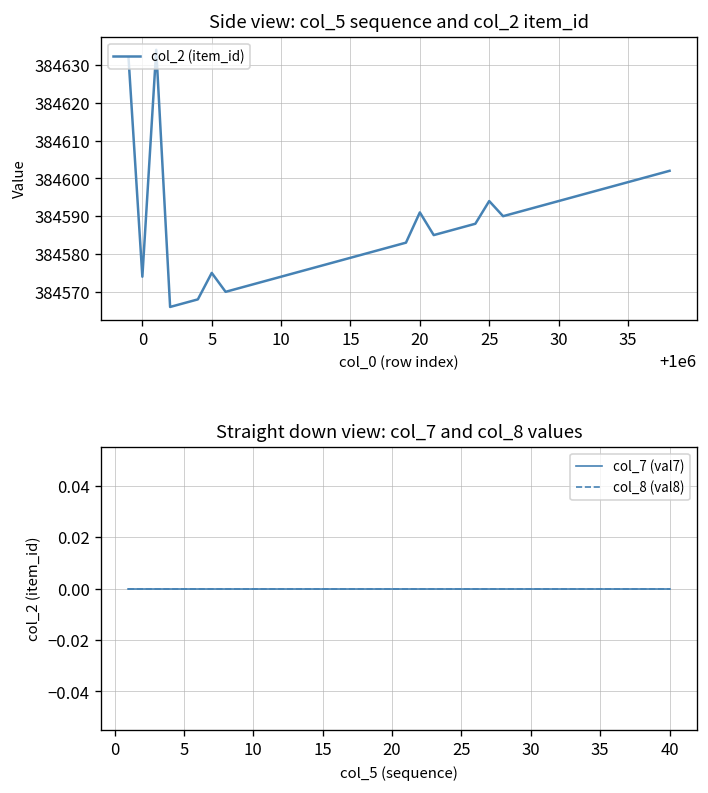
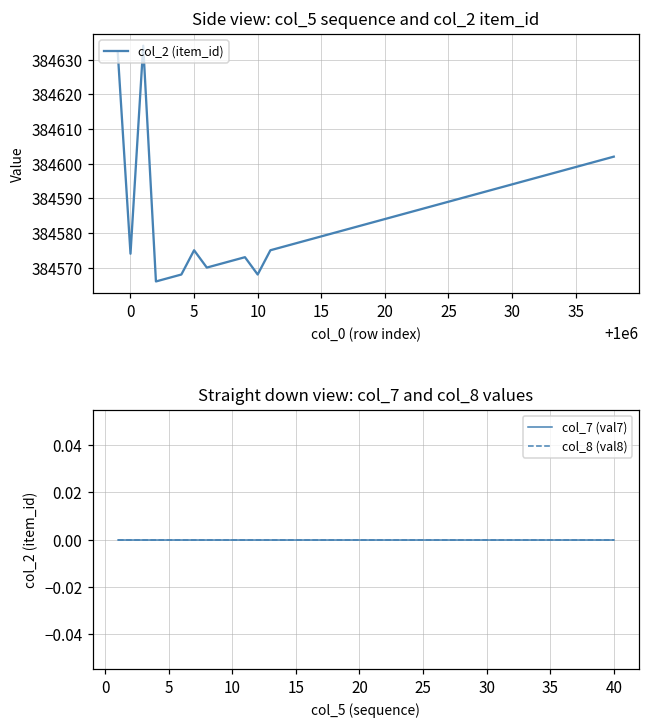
  {
    "Side view: col_5 sequence and col_2 item_id": {
      "0": 384574,
      "5": 384575,
-     "10": 384574,
+     "10": 384568,
      "15": 384579,
-     "20": 384591,
-     "25": 384594,
+     "20": 384584,
+     "25": 384589,
      "30": 384594,
      "35": 384599
    },
    "Straight down view: col_7 and col_8 values": {
      "5": 0.000,
      "10": 0.000,
      "15": 0.000,
      "20": 0.000,
      "25": 0.000,
      "30": 0.000,
      "35": 0.000,
      "40": 0.000
    }
  }
